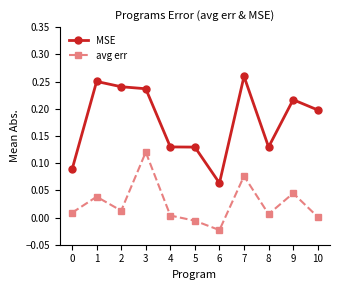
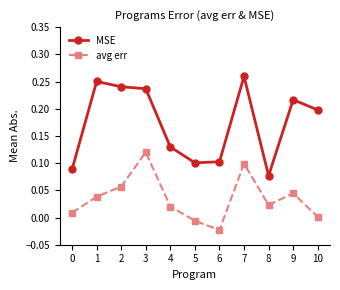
  {
    "MSE": {
      "0": 0.09,
      "1": 0.25,
      "2": 0.24,
      "3": 0.24,
      "4": 0.13,
-     "5": 0.13,
-     "6": 0.06,
+     "5": 0.10,
+     "6": 0.10,
      "7": 0.26,
-     "8": 0.13,
+     "8": 0.08,
      "9": 0.22,
      "10": 0.20
    },
    "avg err": {
      "0": 0.01,
      "1": 0.04,
-     "2": 0.01,
+     "2": 0.06,
      "3": 0.12,
-     "4": 0.00,
+     "4": 0.02,
      "5": -0.01,
      "6": -0.02,
-     "7": 0.08,
-     "8": 0.01,
+     "7": 0.10,
+     "8": 0.02,
      "9": 0.04,
      "10": 0.00
    }
  }
